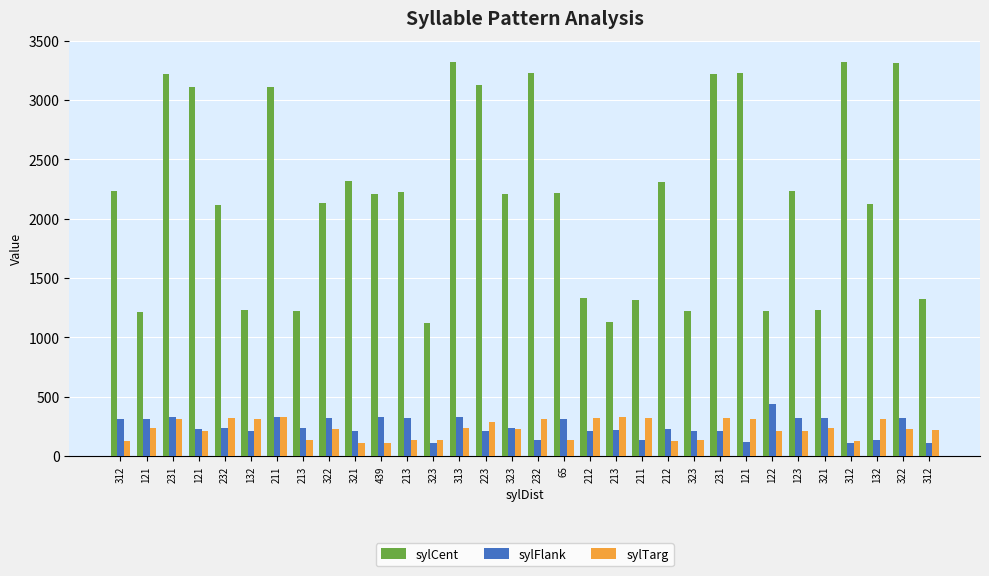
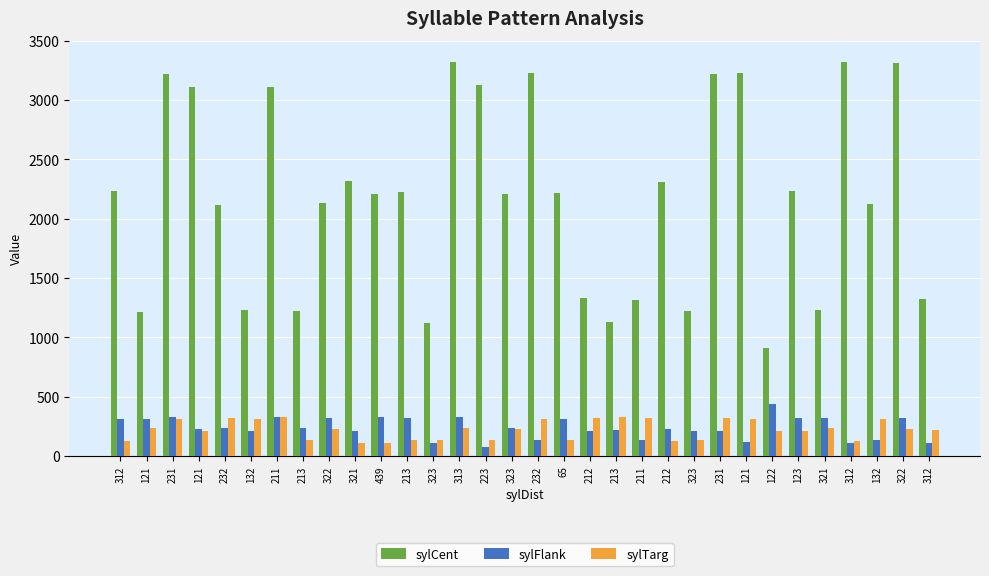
  {
    "sylCent": {
      "439": 2210,
      "313": 3320,
      "223": 3130,
      "65": 2210,
-     "122": 1220,
+     "122": 910,
      "123": 2230
    },
    "sylFlank": {
      "439": 330,
      "313": 330,
-     "223": 210,
+     "223": 80,
      "65": 310,
      "122": 440,
      "123": 320
    },
    "sylTarg": {
      "439": 110,
      "313": 230,
-     "223": 290,
+     "223": 130,
      "65": 130,
      "122": 210,
      "123": 210
    }
  }
